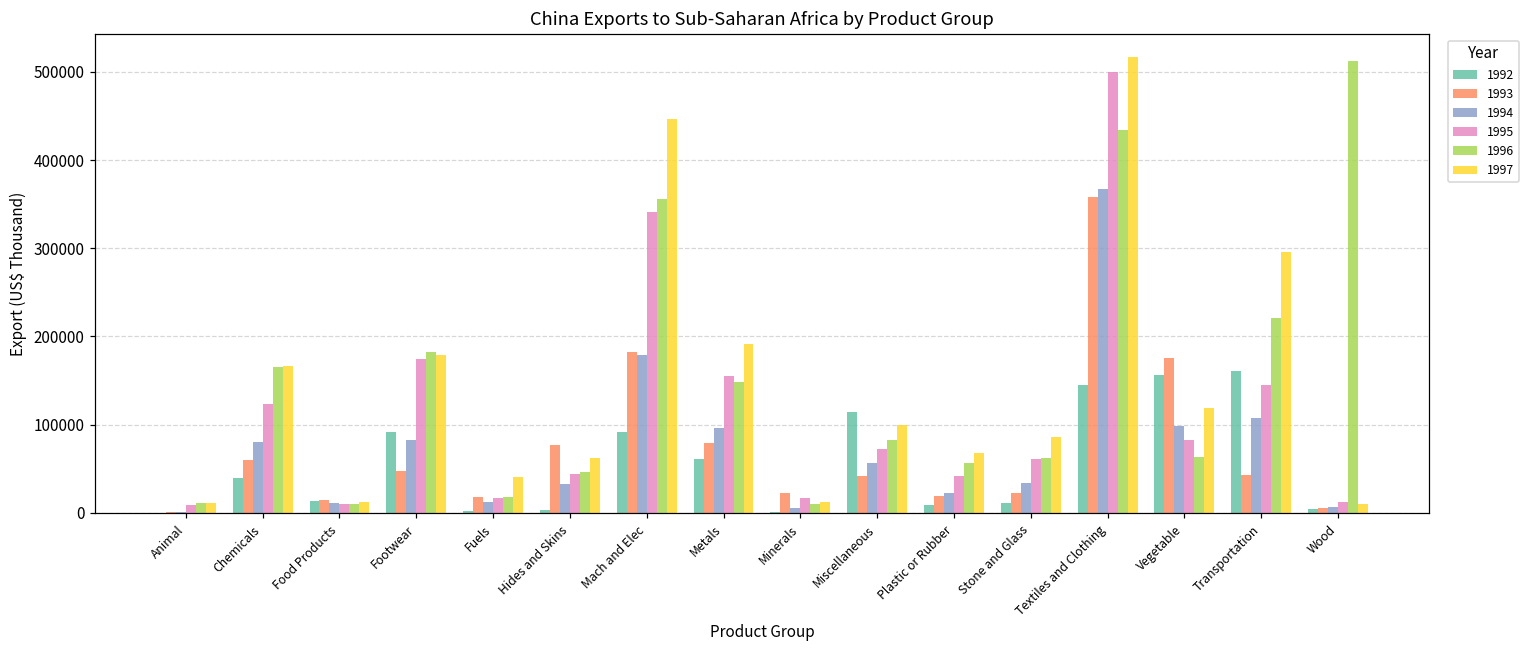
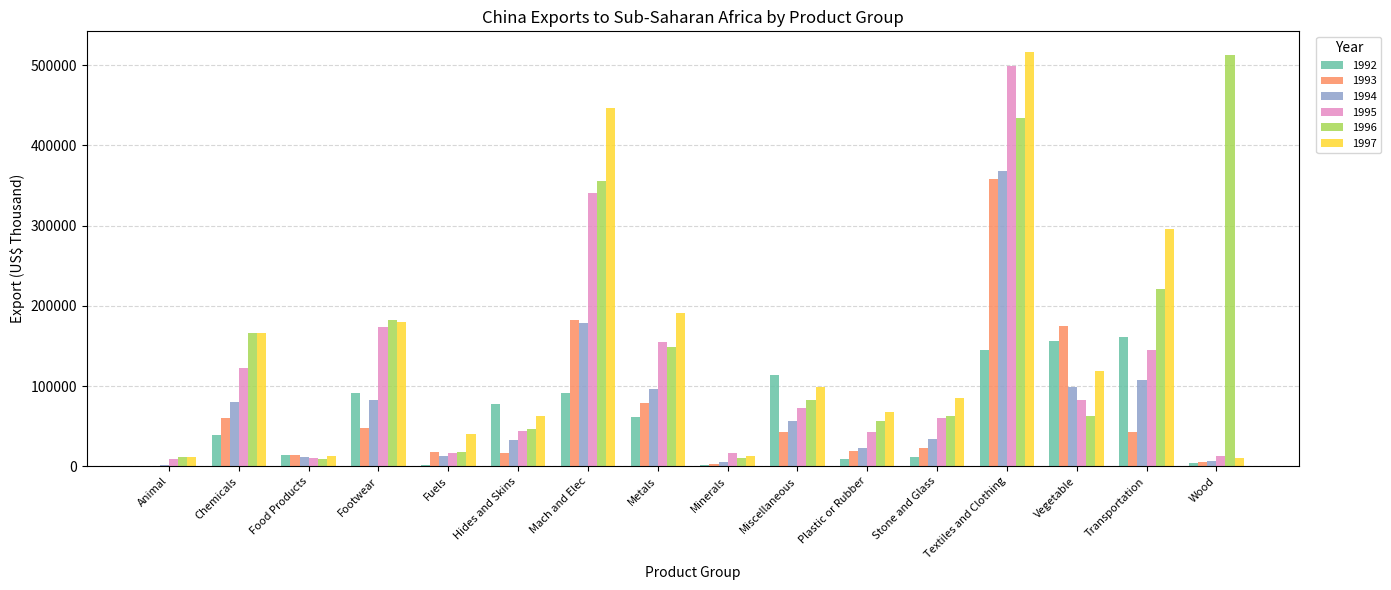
  {
    "1992": {
      "Chemicals": 40000,
      "Food Products": 10000,
      "Footwear": 90000,
-     "Hides and Skins": 0,
+     "Hides and Skins": 80000,
      "Mach and Elec": 90000,
      "Metals": 60000,
      "Miscellaneous": 110000,
      "Plastic or Rubber": 10000,
      "Stone and Glass": 10000,
      "Textiles and Clothing": 150000,
      "Vegetable": 160000,
      "Transportation": 160000,
      "Wood": 0
    },
    "1993": {
      "Chemicals": 60000,
      "Food Products": 10000,
      "Footwear": 50000,
      "Fuels": 20000,
-     "Hides and Skins": 80000,
+     "Hides and Skins": 20000,
      "Mach and Elec": 180000,
      "Metals": 80000,
-     "Minerals": 20000,
+     "Minerals": 0,
      "Miscellaneous": 40000,
      "Plastic or Rubber": 20000,
      "Stone and Glass": 20000,
      "Textiles and Clothing": 360000,
      "Vegetable": 180000,
      "Transportation": 40000,
      "Wood": 10000
    },
    "1994": {
      "Chemicals": 80000,
      "Food Products": 10000,
      "Footwear": 80000,
      "Fuels": 10000,
      "Hides and Skins": 30000,
      "Mach and Elec": 180000,
      "Metals": 100000,
      "Minerals": 10000,
      "Miscellaneous": 60000,
      "Plastic or Rubber": 20000,
      "Stone and Glass": 30000,
      "Textiles and Clothing": 370000,
      "Vegetable": 100000,
      "Transportation": 110000,
      "Wood": 10000
    },
    "1995": {
      "Animal": 10000,
      "Chemicals": 120000,
      "Food Products": 10000,
      "Footwear": 170000,
      "Fuels": 20000,
      "Hides and Skins": 40000,
      "Mach and Elec": 340000,
      "Metals": 160000,
      "Minerals": 20000,
      "Miscellaneous": 70000,
      "Plastic or Rubber": 40000,
      "Stone and Glass": 60000,
      "Textiles and Clothing": 500000,
      "Vegetable": 80000,
      "Transportation": 150000,
      "Wood": 10000
    },
    "1996": {
      "Animal": 10000,
      "Chemicals": 170000,
      "Food Products": 10000,
      "Footwear": 180000,
      "Fuels": 20000,
      "Hides and Skins": 50000,
      "Mach and Elec": 360000,
      "Metals": 150000,
      "Minerals": 10000,
      "Miscellaneous": 80000,
      "Plastic or Rubber": 60000,
      "Stone and Glass": 60000,
      "Textiles and Clothing": 430000,
      "Vegetable": 60000,
      "Transportation": 220000,
      "Wood": 510000
    },
    "1997": {
      "Animal": 10000,
      "Chemicals": 170000,
      "Food Products": 10000,
      "Footwear": 180000,
      "Fuels": 40000,
      "Hides and Skins": 60000,
      "Mach and Elec": 450000,
      "Metals": 190000,
      "Minerals": 10000,
      "Miscellaneous": 100000,
      "Plastic or Rubber": 70000,
      "Stone and Glass": 90000,
      "Textiles and Clothing": 520000,
      "Vegetable": 120000,
      "Transportation": 300000,
      "Wood": 10000
    }
  }
